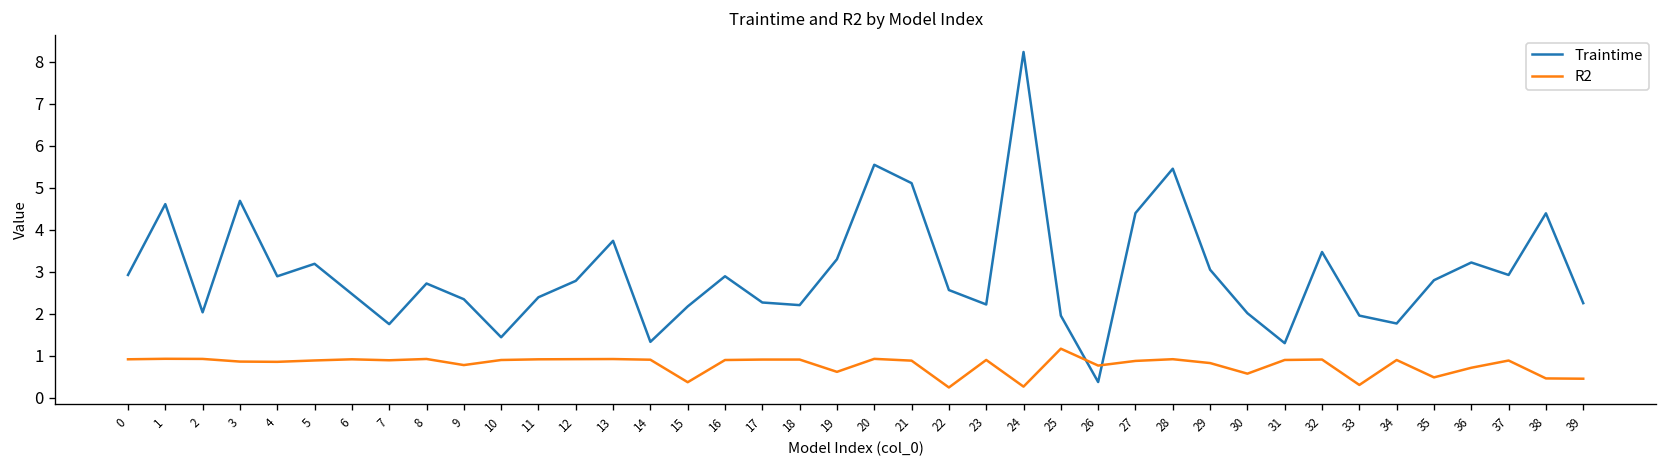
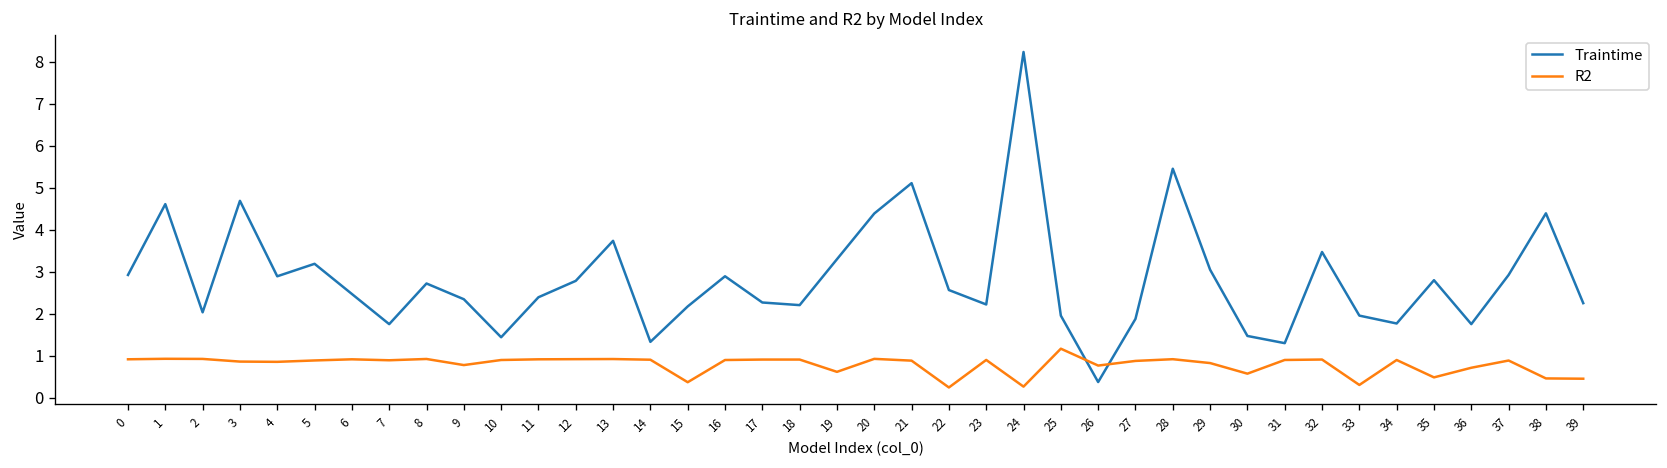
  {
    "Traintime": {
      "0": 2.9,
      "1": 4.6,
      "2": 2.0,
      "3": 4.7,
      "4": 2.9,
      "5": 3.2,
      "6": 2.5,
      "7": 1.8,
      "8": 2.7,
      "9": 2.3,
      "10": 1.4,
      "11": 2.4,
      "12": 2.8,
      "13": 3.7,
      "14": 1.3,
      "15": 2.2,
      "16": 2.9,
      "17": 2.3,
      "18": 2.2,
      "19": 3.3,
-     "20": 5.5,
+     "20": 4.4,
      "21": 5.1,
      "22": 2.6,
      "23": 2.2,
      "24": 8.2,
      "25": 2.0,
      "26": 0.4,
-     "27": 4.4,
+     "27": 1.9,
      "28": 5.5,
      "29": 3.0,
-     "30": 2.0,
+     "30": 1.5,
      "31": 1.3,
      "32": 3.5,
      "33": 2.0,
      "34": 1.8,
      "35": 2.8,
-     "36": 3.2,
+     "36": 1.8,
      "37": 2.9,
      "38": 4.4,
      "39": 2.2
    },
    "R2": {
      "0": 0.9,
      "1": 0.9,
      "2": 0.9,
      "3": 0.9,
      "4": 0.9,
      "5": 0.9,
      "6": 0.9,
      "7": 0.9,
      "8": 0.9,
      "9": 0.8,
      "10": 0.9,
      "11": 0.9,
      "12": 0.9,
      "13": 0.9,
      "14": 0.9,
      "15": 0.4,
      "16": 0.9,
      "17": 0.9,
      "18": 0.9,
      "19": 0.6,
      "20": 0.9,
      "21": 0.9,
      "22": 0.2,
      "23": 0.9,
      "24": 0.3,
      "25": 1.2,
      "26": 0.8,
      "27": 0.9,
      "28": 0.9,
      "29": 0.8,
      "30": 0.6,
      "31": 0.9,
      "32": 0.9,
      "33": 0.3,
      "34": 0.9,
      "35": 0.5,
      "36": 0.7,
      "37": 0.9,
      "38": 0.5,
      "39": 0.4
    }
  }
